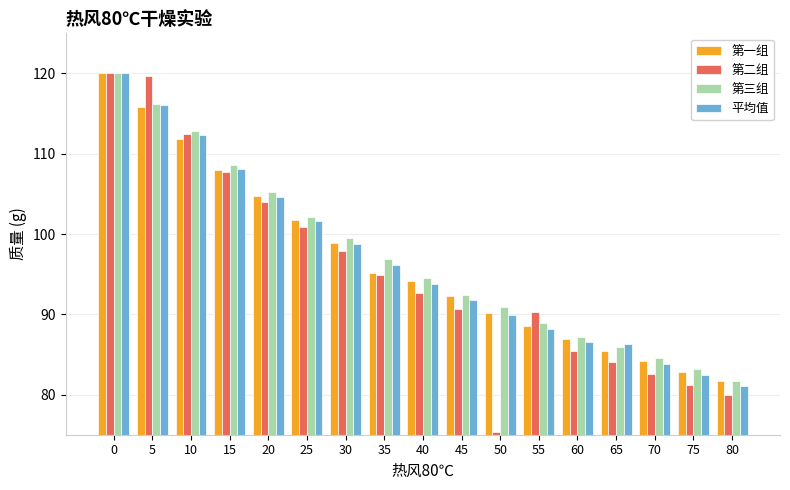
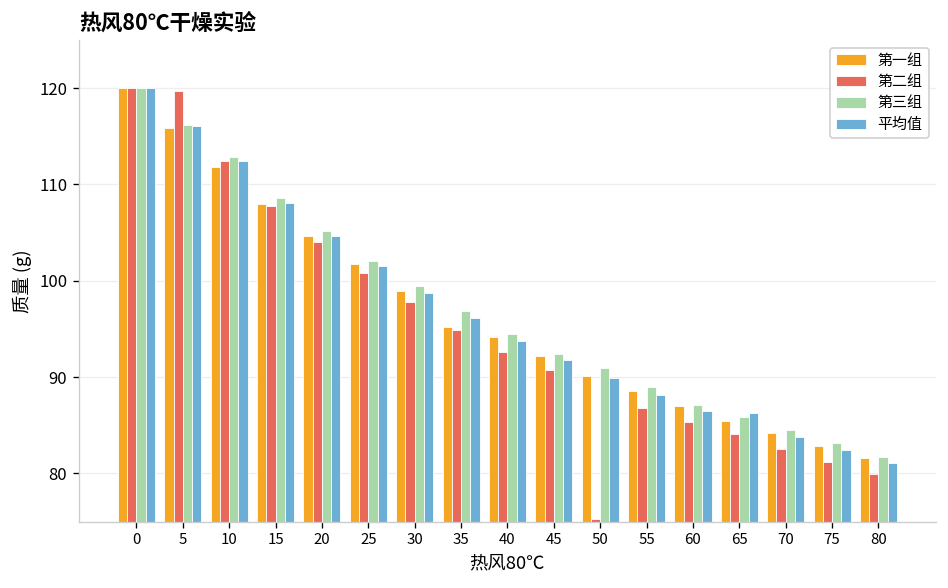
  {
    "第一组": {
      "0": 120,
      "5": 116,
      "10": 112,
      "15": 108,
      "20": 105,
      "25": 102,
      "30": 99,
      "35": 95,
      "40": 94,
      "45": 92,
      "50": 90,
      "55": 89,
      "60": 87,
      "65": 85,
      "70": 84,
      "75": 83,
      "80": 82
    },
    "第二组": {
      "0": 120,
      "5": 120,
      "10": 112,
      "15": 108,
      "20": 104,
      "25": 101,
      "30": 98,
      "35": 95,
      "40": 93,
      "45": 91,
      "50": 75,
-     "55": 90,
+     "55": 87,
      "60": 85,
      "65": 84,
      "70": 83,
      "75": 81,
      "80": 80
    },
    "第三组": {
      "0": 120,
      "5": 116,
      "10": 113,
      "15": 109,
      "20": 105,
      "25": 102,
      "30": 99,
      "35": 97,
      "40": 95,
      "45": 92,
      "50": 91,
      "55": 89,
      "60": 87,
      "65": 86,
      "70": 85,
      "75": 83,
      "80": 82
    },
    "平均值": {
      "0": 120,
      "5": 116,
      "10": 112,
      "15": 108,
      "20": 105,
      "25": 102,
      "30": 99,
      "35": 96,
      "40": 94,
      "45": 92,
      "50": 90,
      "55": 88,
      "60": 87,
      "65": 86,
      "70": 84,
      "75": 82,
      "80": 81
    }
  }
